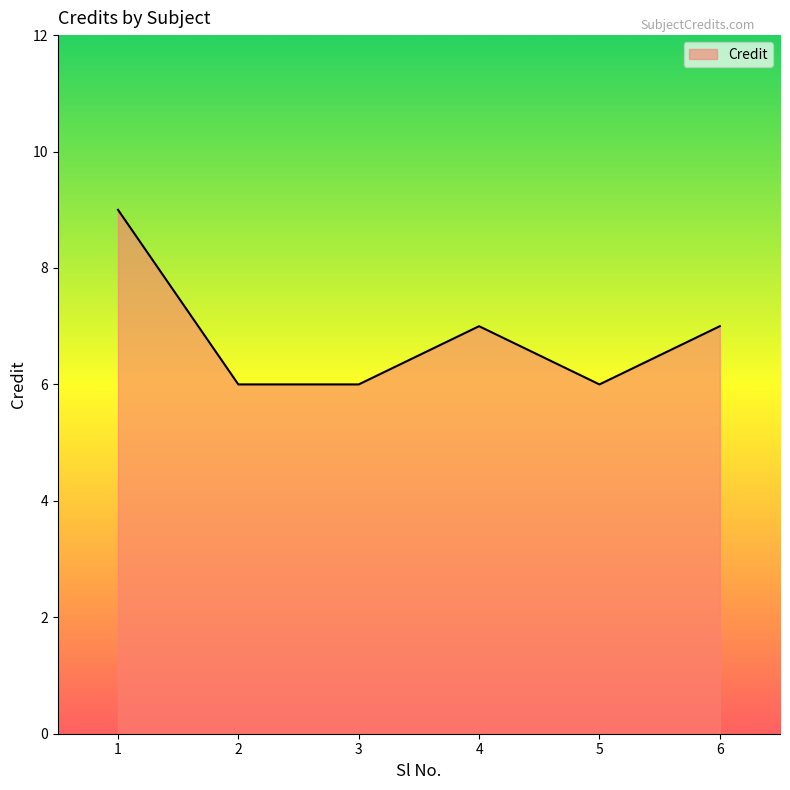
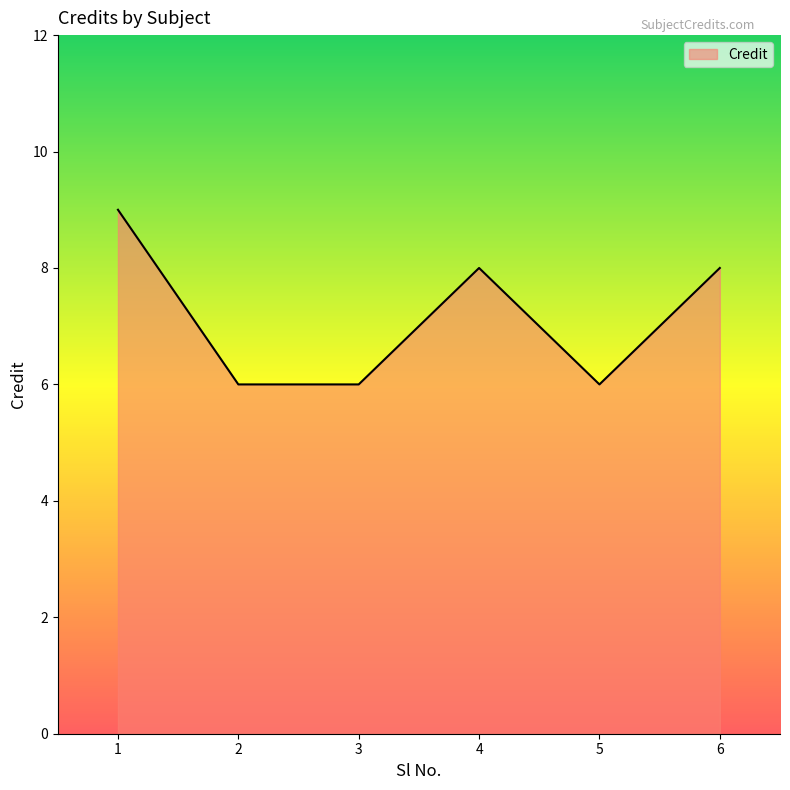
  {
    "1": 9,
    "2": 6,
    "3": 6,
-   "4": 7,
+   "4": 8,
    "5": 6,
-   "6": 7
+   "6": 8
  }
